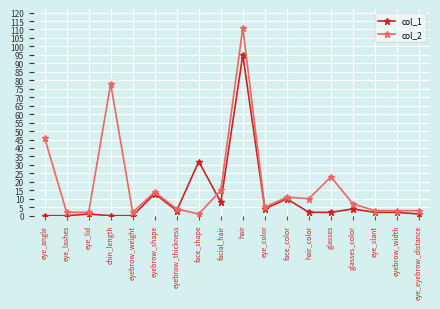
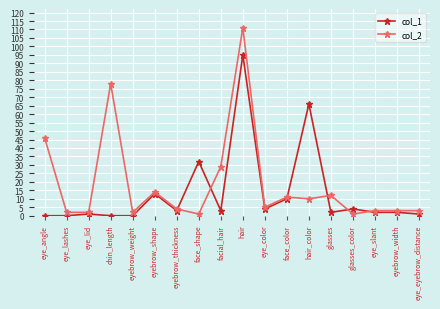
  {
    "col_1": {
      "eye_angle": 0,
      "eye_lashes": 0,
      "chin_length": 0,
      "eyebrow_weight": 0,
      "face_shape": 32,
-     "facial_hair": 8,
+     "facial_hair": 3,
      "hair": 95,
-     "hair_color": 2,
+     "hair_color": 66,
      "glasses": 2,
      "glasses_color": 4,
      "eye_eyebrow_distance": 1
    },
    "col_2": {
      "eye_angle": 46,
      "eye_lashes": 2,
      "chin_length": 78,
      "eyebrow_weight": 2,
      "face_shape": 1,
-     "facial_hair": 15,
+     "facial_hair": 29,
      "hair": 111,
      "hair_color": 10,
-     "glasses": 23,
-     "glasses_color": 7,
+     "glasses": 12,
+     "glasses_color": 1,
      "eye_eyebrow_distance": 3
    }
  }
